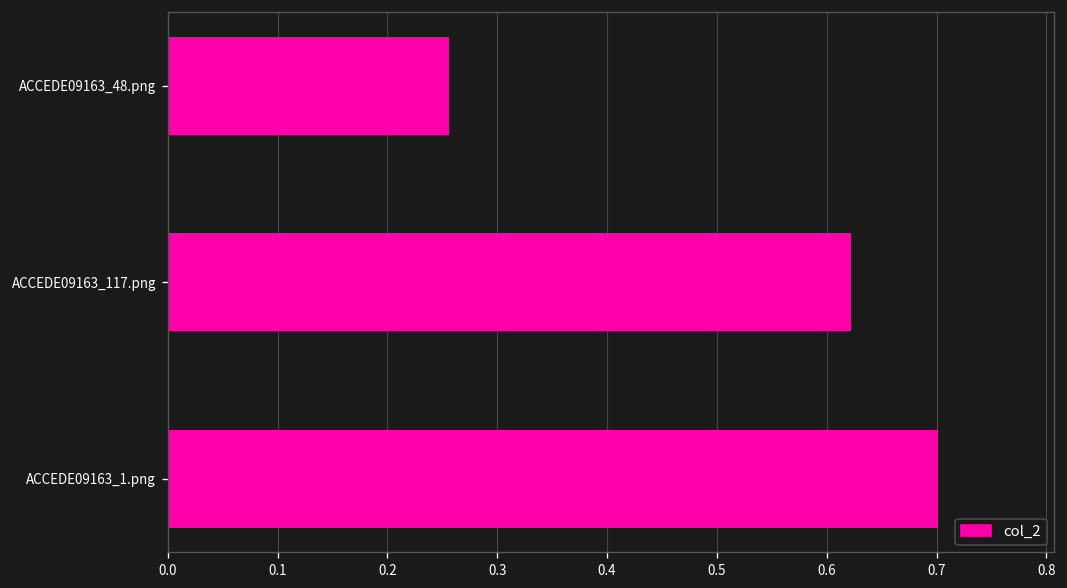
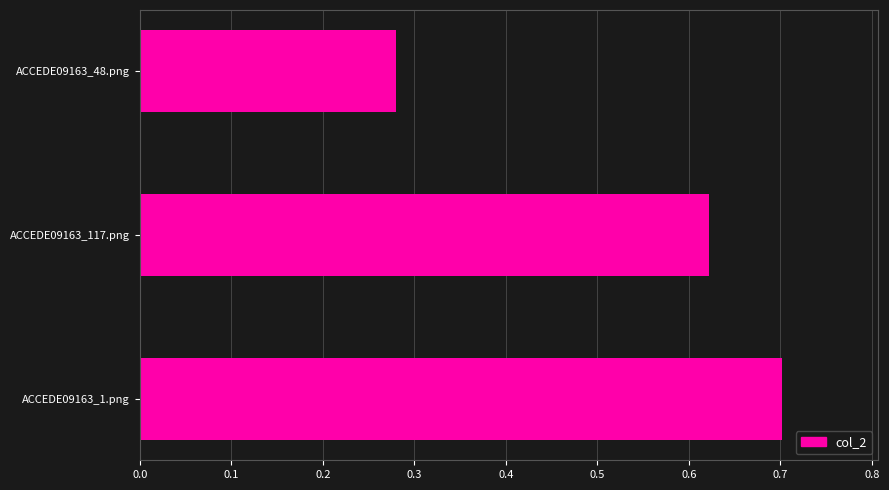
  {
-   "ACCEDE09163_48.png": 0.26,
+   "ACCEDE09163_48.png": 0.28,
    "ACCEDE09163_117.png": 0.62,
    "ACCEDE09163_1.png": 0.70
  }
